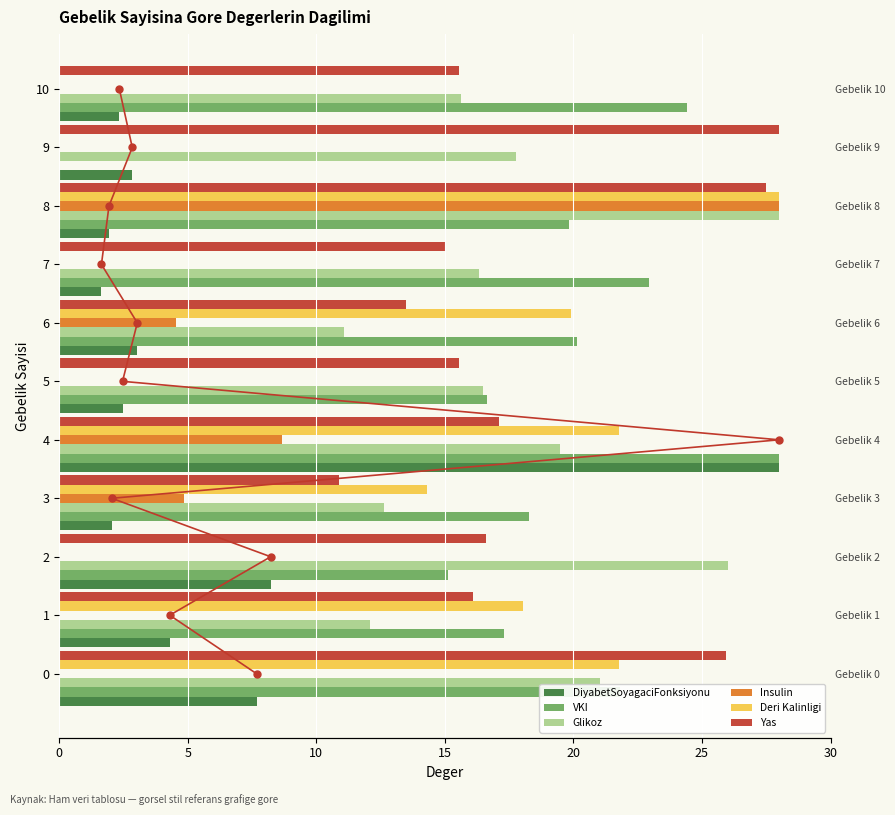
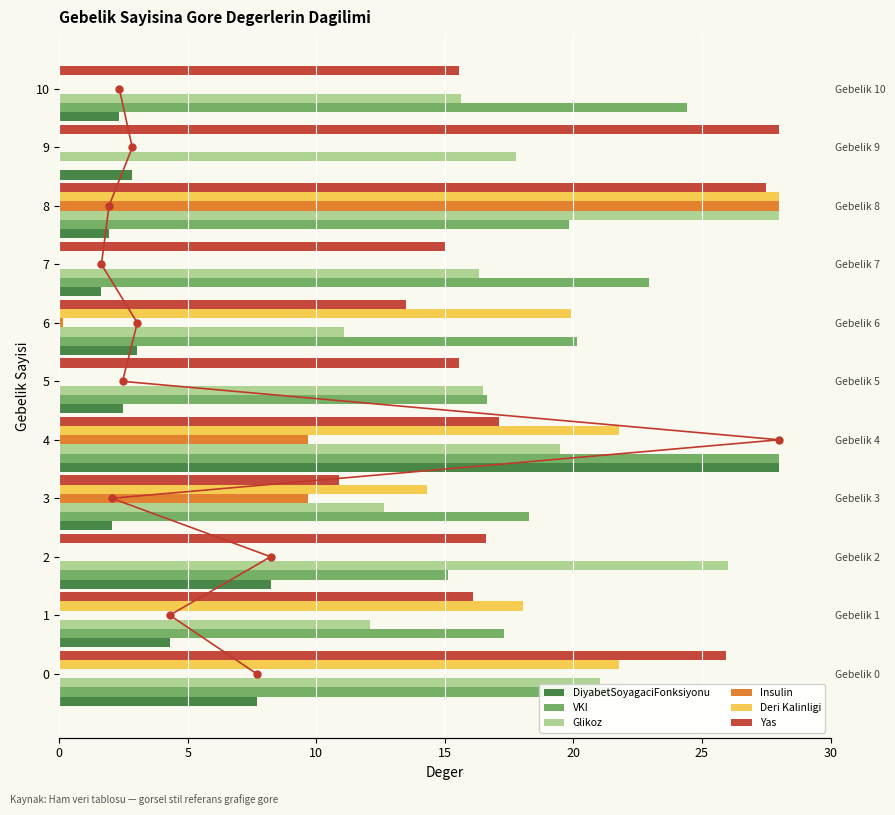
  {
    "Insulin": {
      "10": 0.0,
      "9": 0.0,
      "8": 28.0,
      "7": 0.0,
-     "6": 4.5,
+     "6": 0.2,
      "5": 0.0,
-     "4": 8.7,
-     "3": 4.8,
+     "4": 9.7,
+     "3": 9.7,
      "2": 0.0,
      "1": 0.0,
      "0": 0.0
    }
  }
